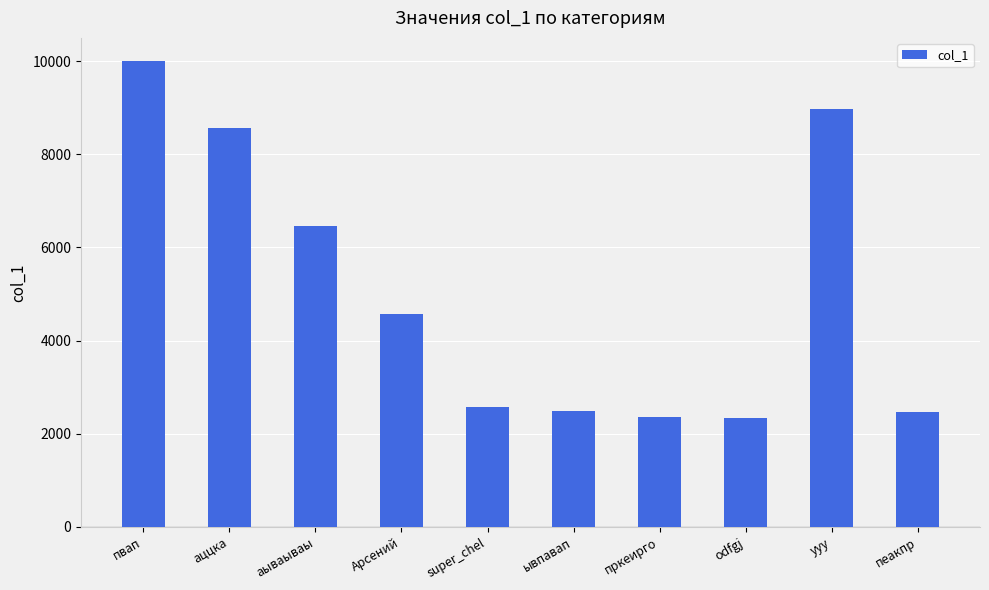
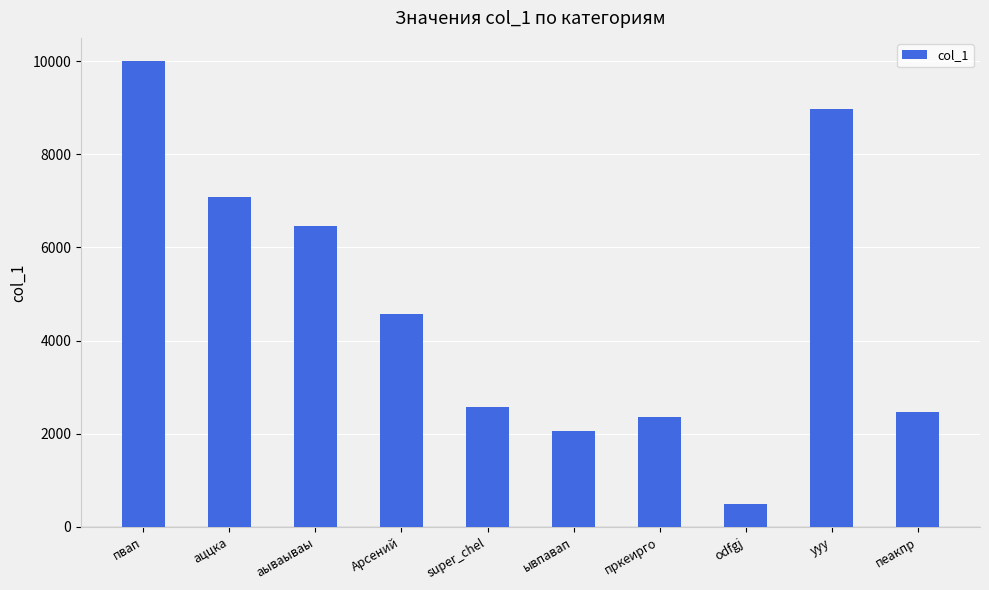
  {
    "пвап": 10000,
-   "аццка": 8600,
+   "аццка": 7100,
    "аываываы": 6500,
    "Арсений": 4600,
    "super_chel": 2600,
-   "ывпавап": 2500,
+   "ывпавап": 2100,
    "пркеирго": 2400,
-   "odfgj": 2300,
+   "odfgj": 500,
    "yyy": 9000,
    "пеакпр": 2500
  }
